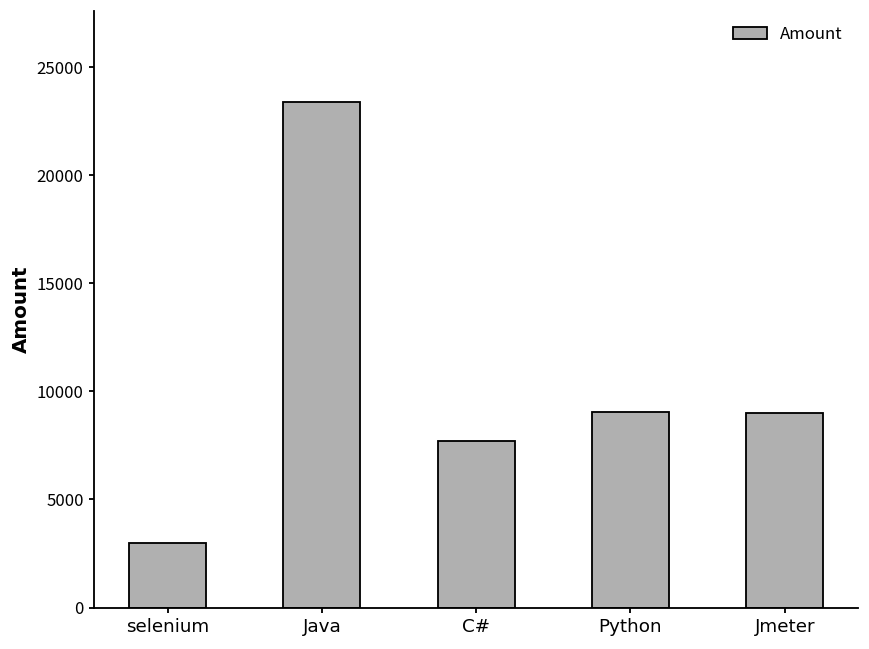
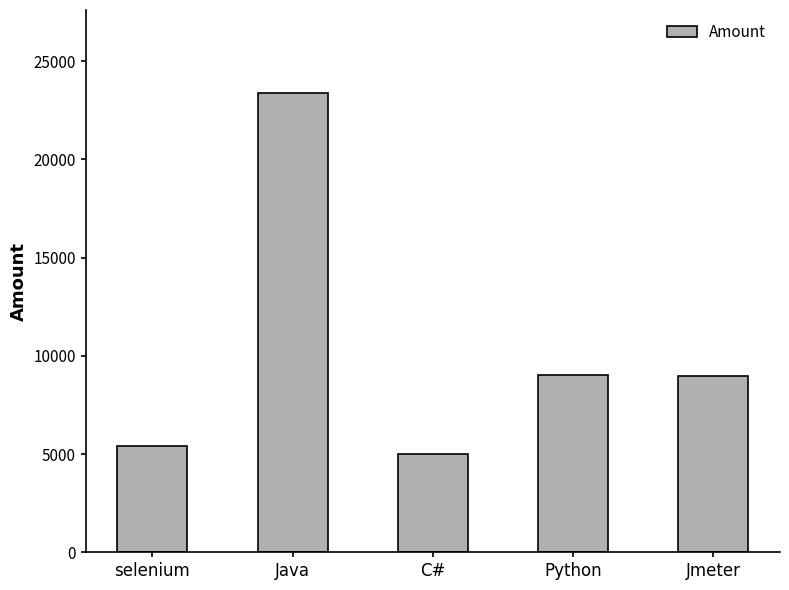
  {
-   "selenium": 3000,
+   "selenium": 5400,
    "Java": 23400,
-   "C#": 7700,
+   "C#": 5000,
    "Python": 9000,
    "Jmeter": 9000
  }
